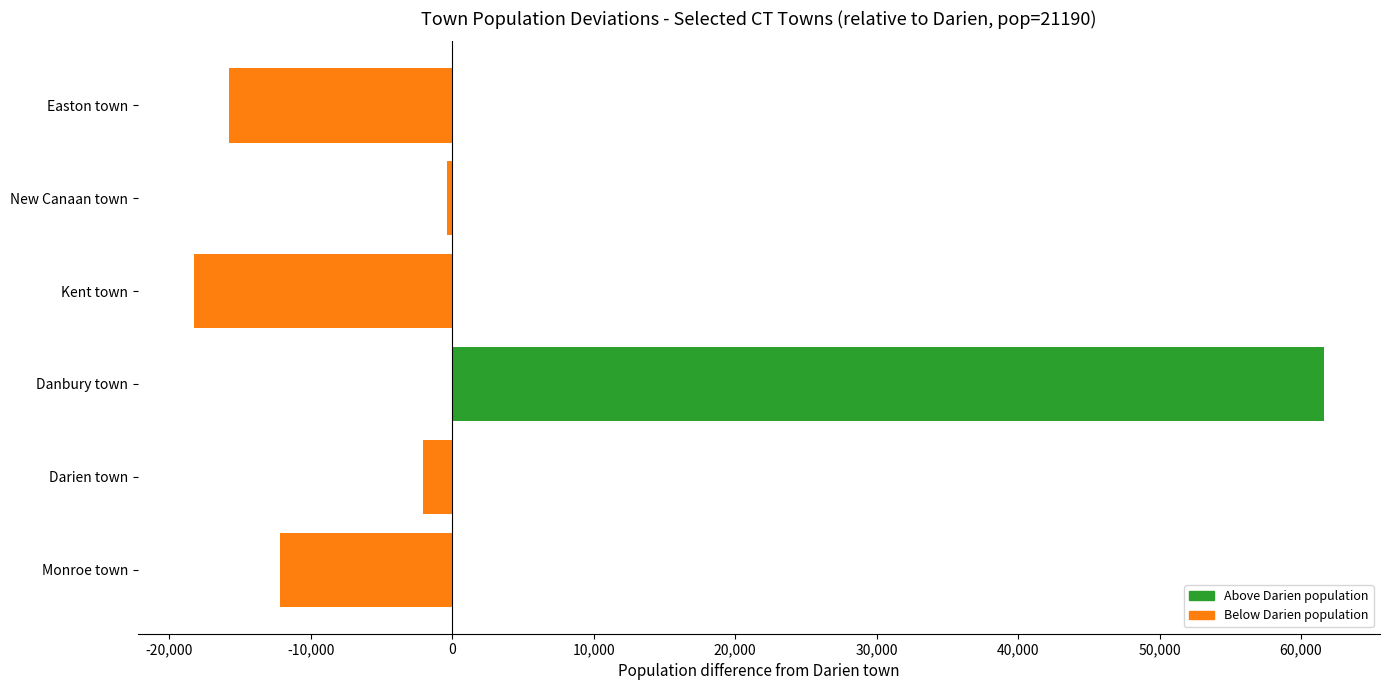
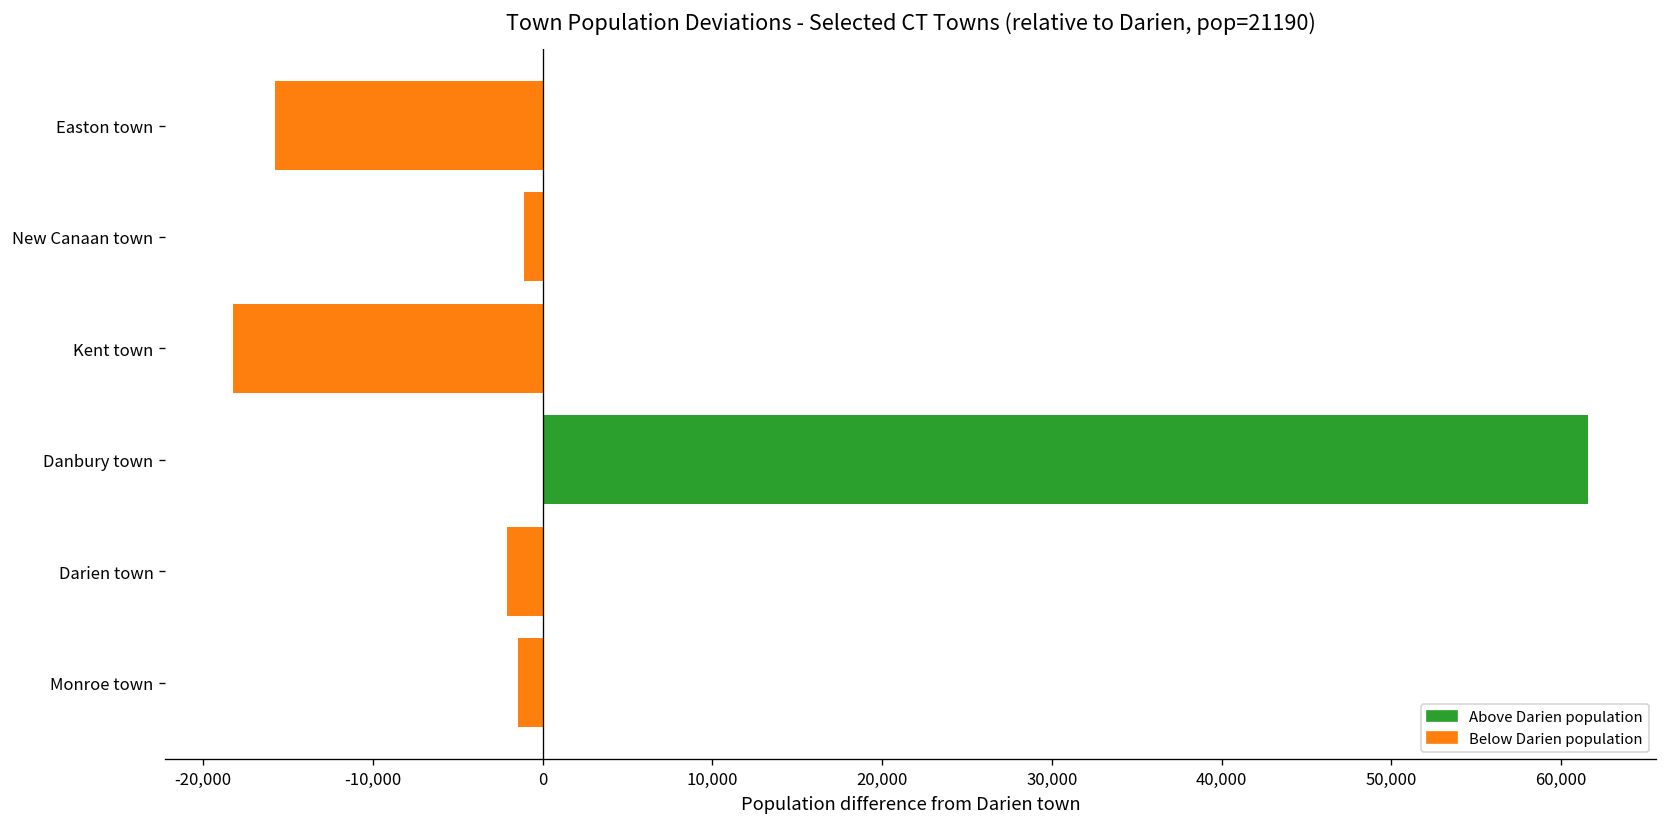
  {
    "Easton town": "-15,800",
-   "New Canaan town": "-400",
+   "New Canaan town": "-1,100",
    "Kent town": "-18,200",
    "Danbury town": "61,600",
    "Darien town": "-2,100",
-   "Monroe town": "-12,100"
+   "Monroe town": "-1,400"
  }
